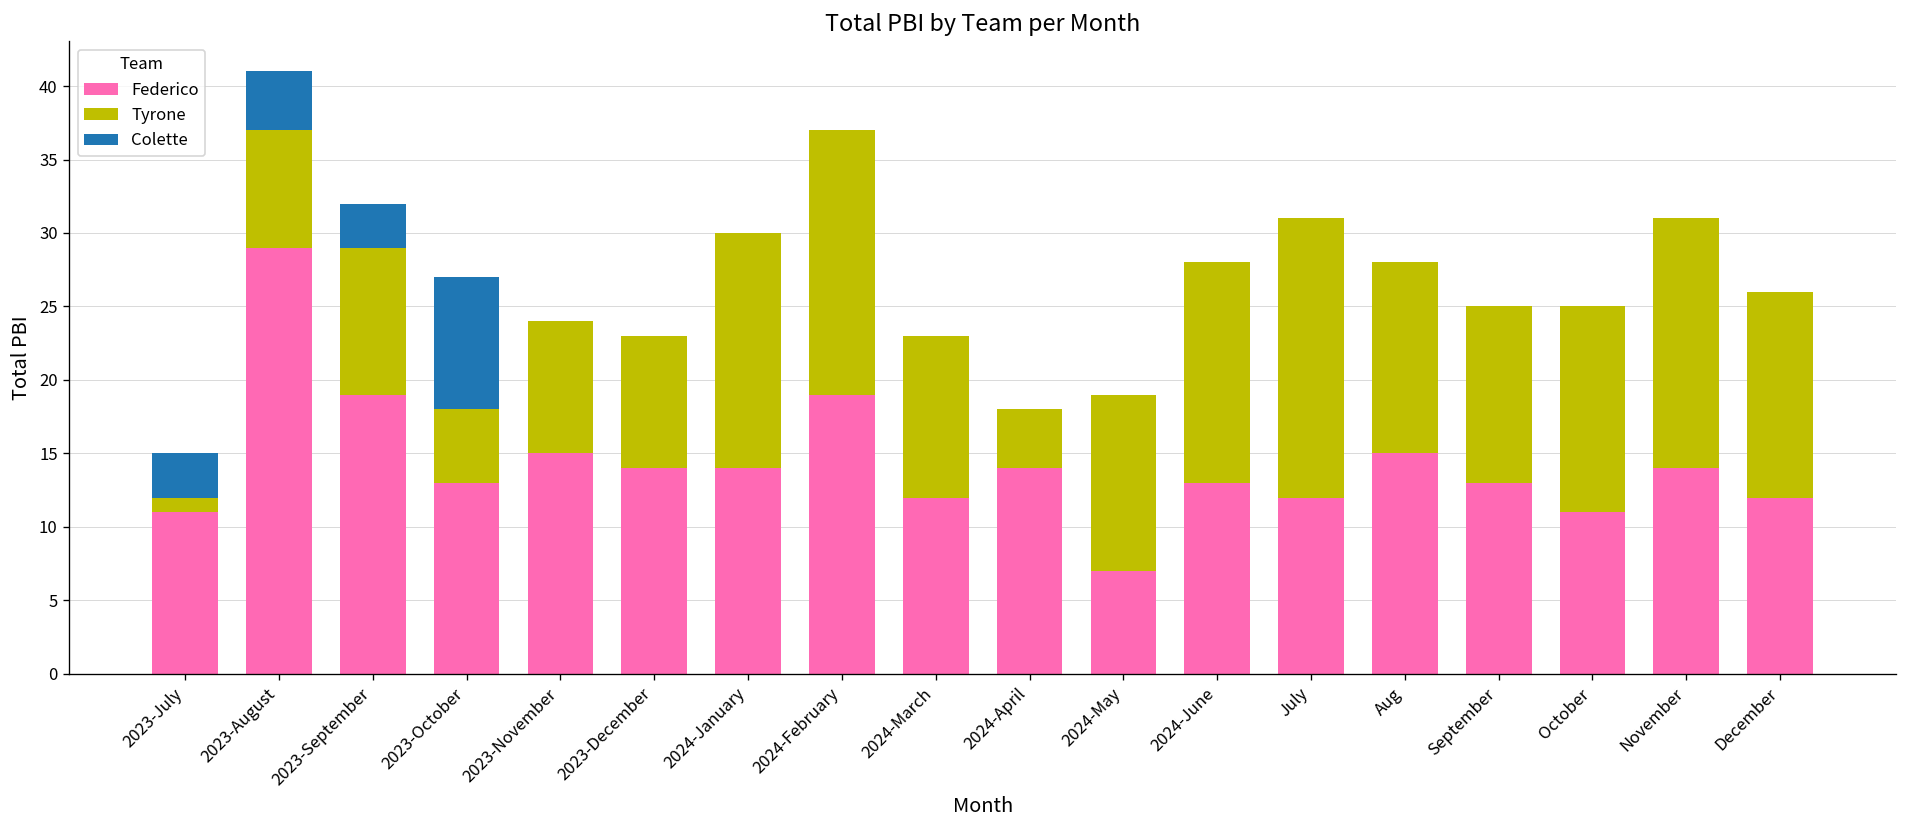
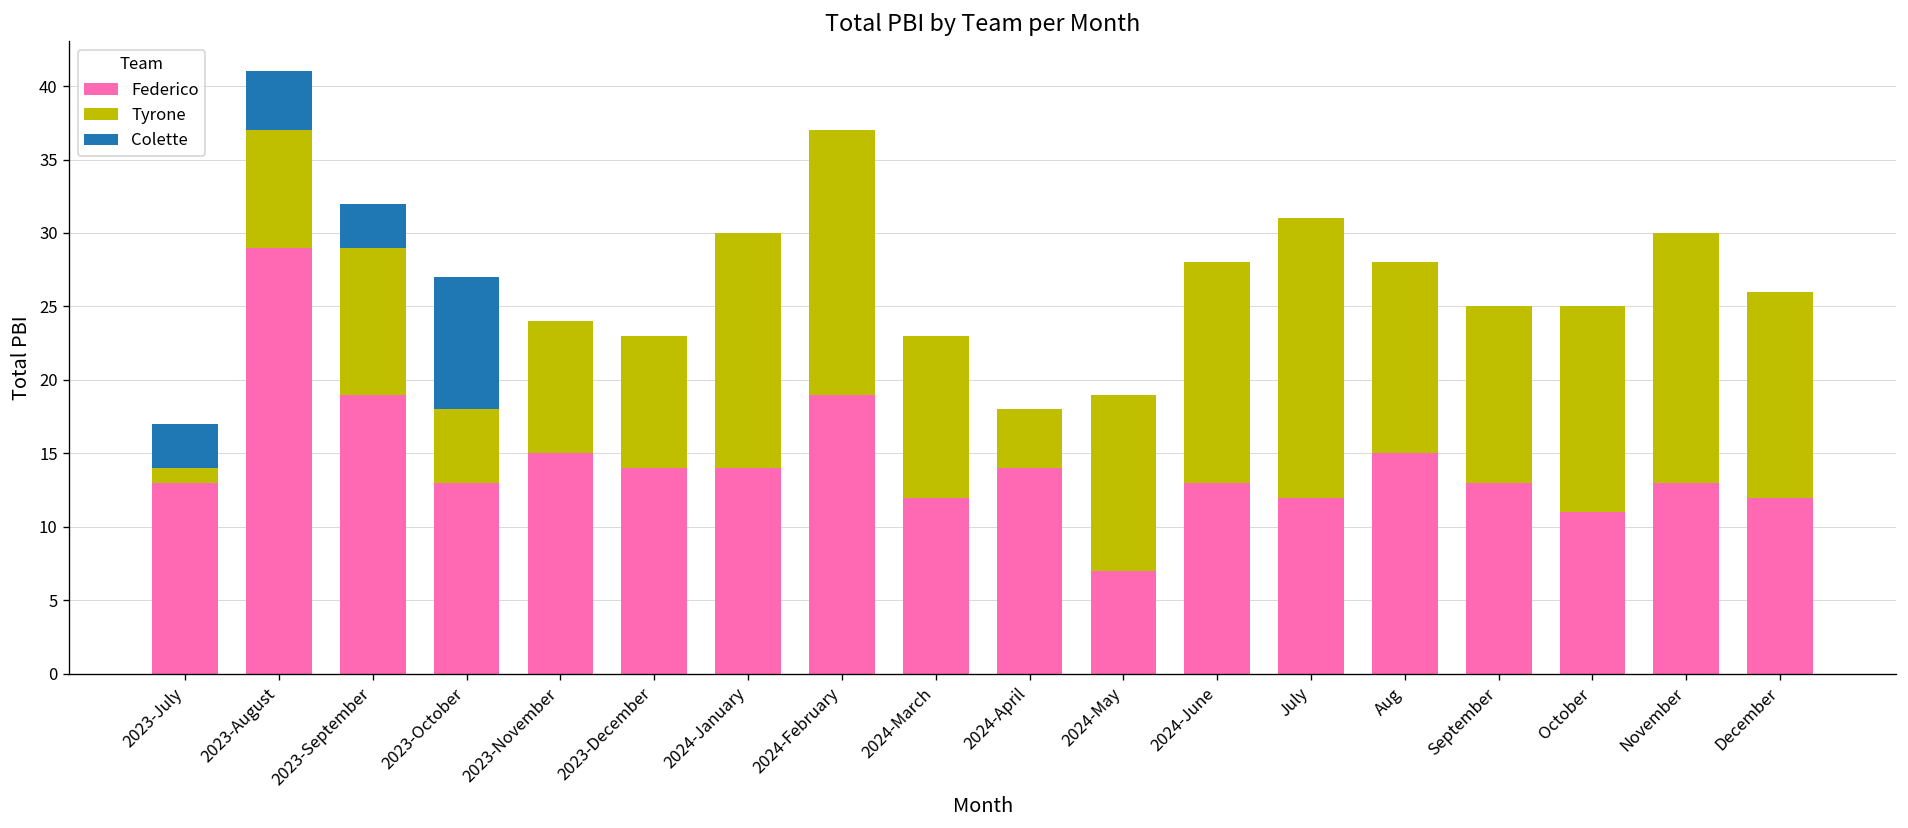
  {
    "Federico": {
-     "2023-July": 11,
+     "2023-July": 13,
      "2023-August": 29,
      "2023-September": 19,
      "2023-October": 13,
      "2023-November": 15,
      "2023-December": 14,
      "2024-January": 14,
      "2024-February": 19,
      "2024-March": 12,
      "2024-April": 14,
      "2024-May": 7,
      "2024-June": 13,
      "July": 12,
      "Aug": 15,
      "September": 13,
      "October": 11,
-     "November": 14,
+     "November": 13,
      "December": 12
    },
    "Tyrone": {
      "2023-July": 1,
      "2023-August": 8,
      "2023-September": 10,
      "2023-October": 5,
      "2023-November": 9,
      "2023-December": 9,
      "2024-January": 16,
      "2024-February": 18,
      "2024-March": 11,
      "2024-April": 4,
      "2024-May": 12,
      "2024-June": 15,
      "July": 19,
      "Aug": 13,
      "September": 12,
      "October": 14,
      "November": 17,
      "December": 14
    },
    "Colette": {
      "2023-July": 3,
      "2023-August": 4,
      "2023-September": 3,
      "2023-October": 9,
      "2023-November": 0,
      "2023-December": 0,
      "2024-January": 0,
      "2024-February": 0,
      "2024-March": 0,
      "2024-April": 0,
      "2024-May": 0,
      "2024-June": 0,
      "July": 0,
      "Aug": 0,
      "September": 0,
      "October": 0,
      "November": 0,
      "December": 0
    }
  }
